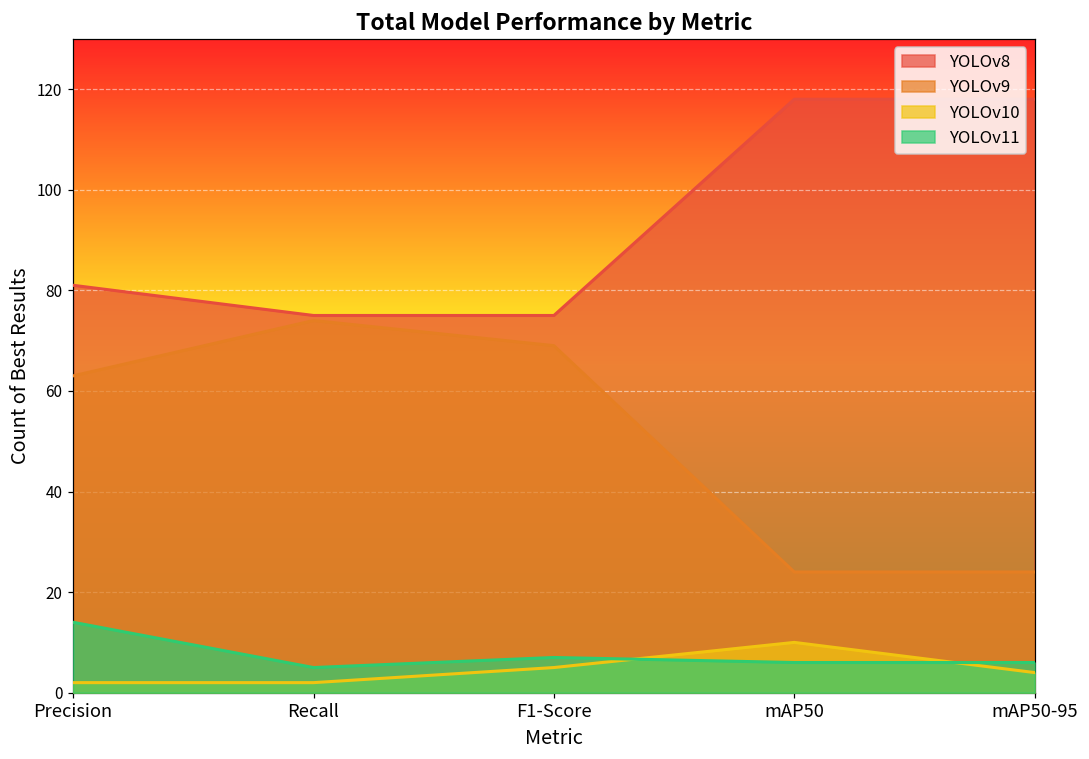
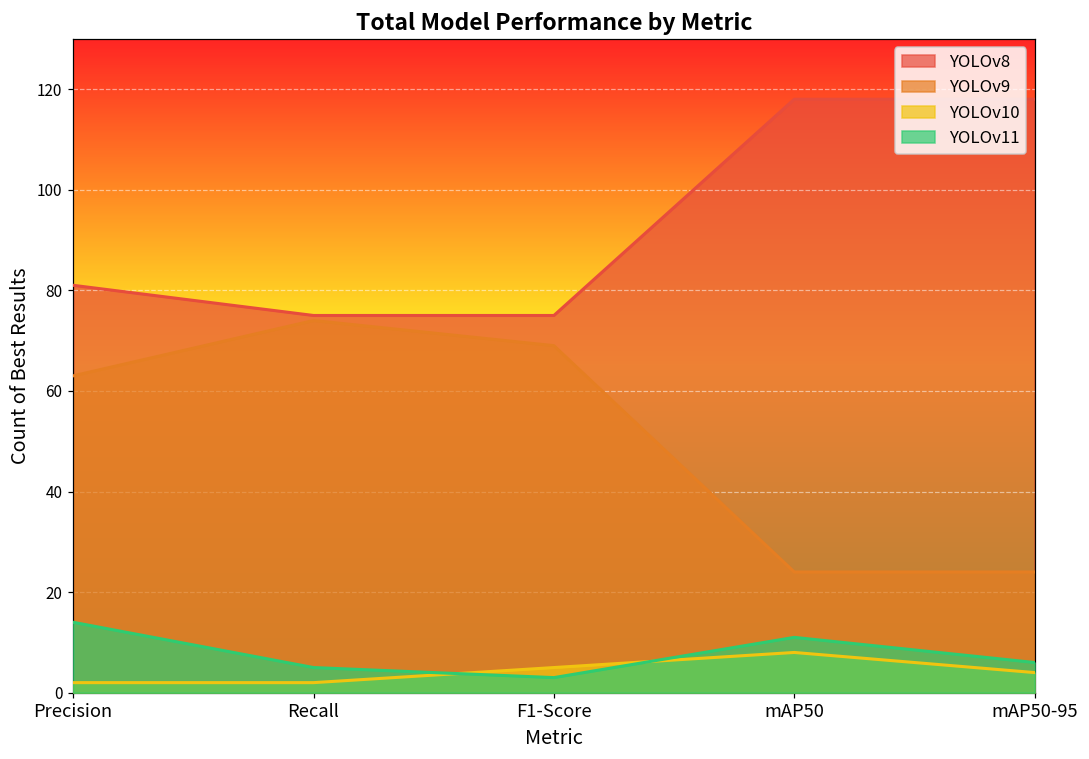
  {
    "YOLOv10": {
      "Precision": 2,
      "Recall": 2,
      "F1-Score": 5,
-     "mAP50": 10,
+     "mAP50": 8,
      "mAP50-95": 4
    },
    "YOLOv11": {
      "Precision": 14,
      "Recall": 5,
-     "F1-Score": 7,
-     "mAP50": 6,
+     "F1-Score": 3,
+     "mAP50": 11,
      "mAP50-95": 6
    }
  }
